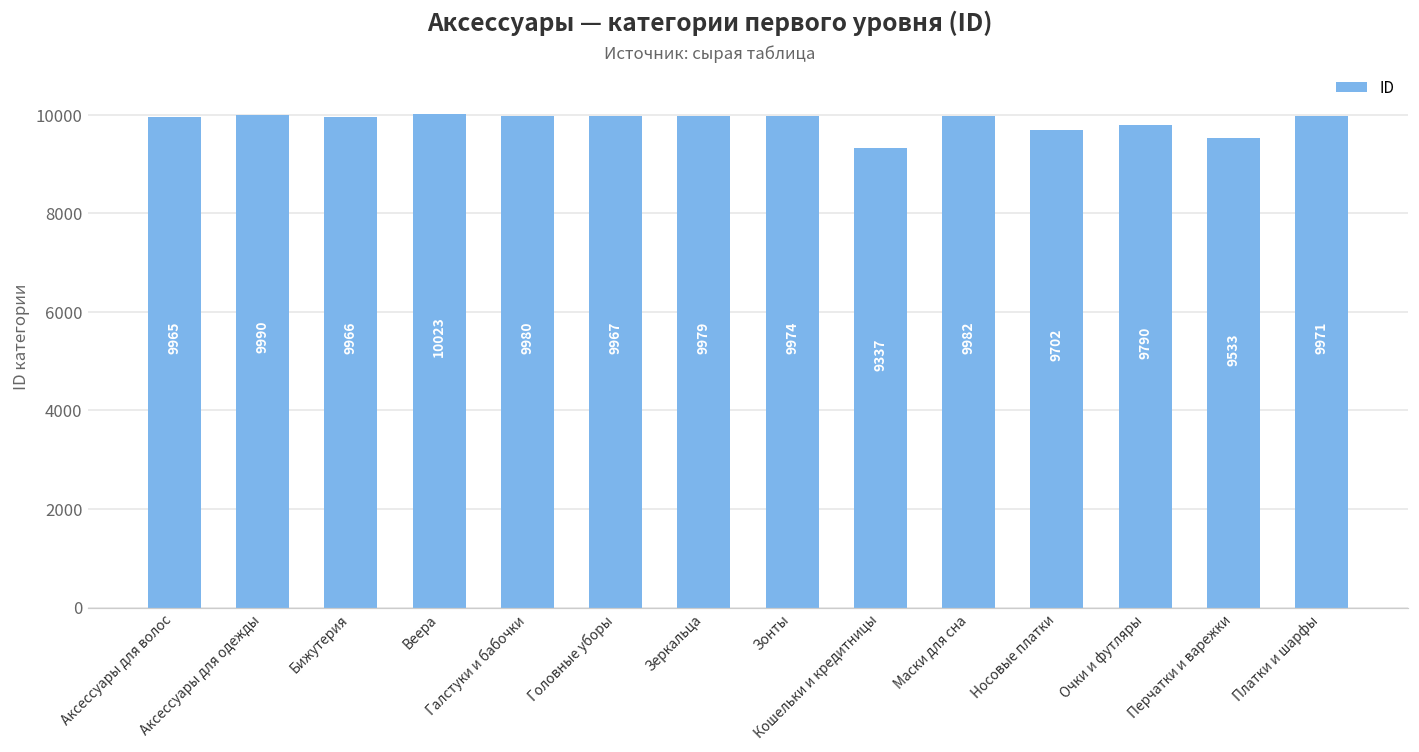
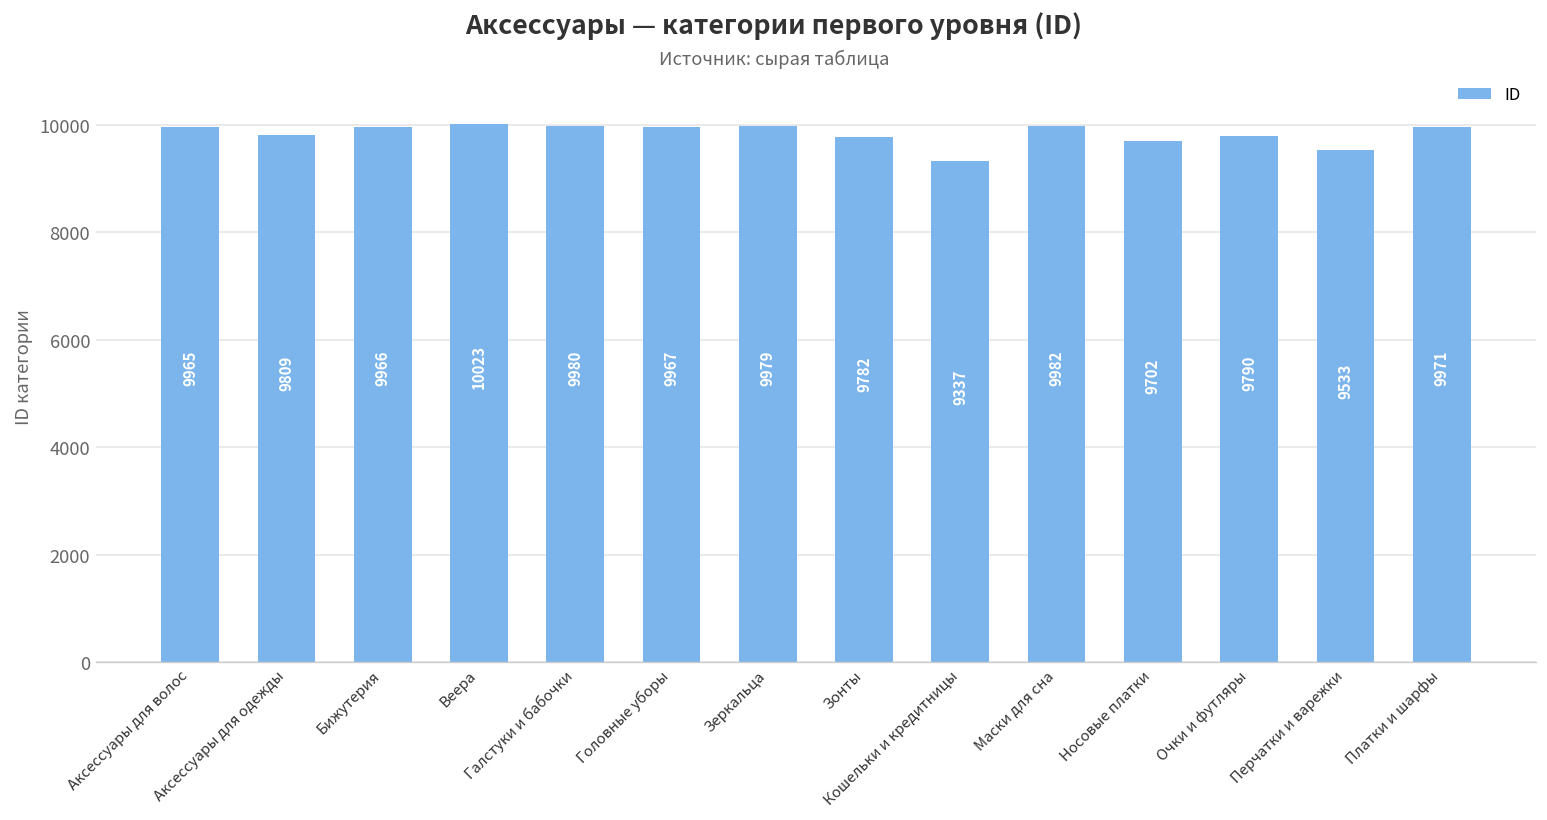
  {
-   "Аксессуары для одежды": 9990,
-   "Зонты": 9974
+   "Аксессуары для одежды": 9809,
+   "Зонты": 9782
  }
